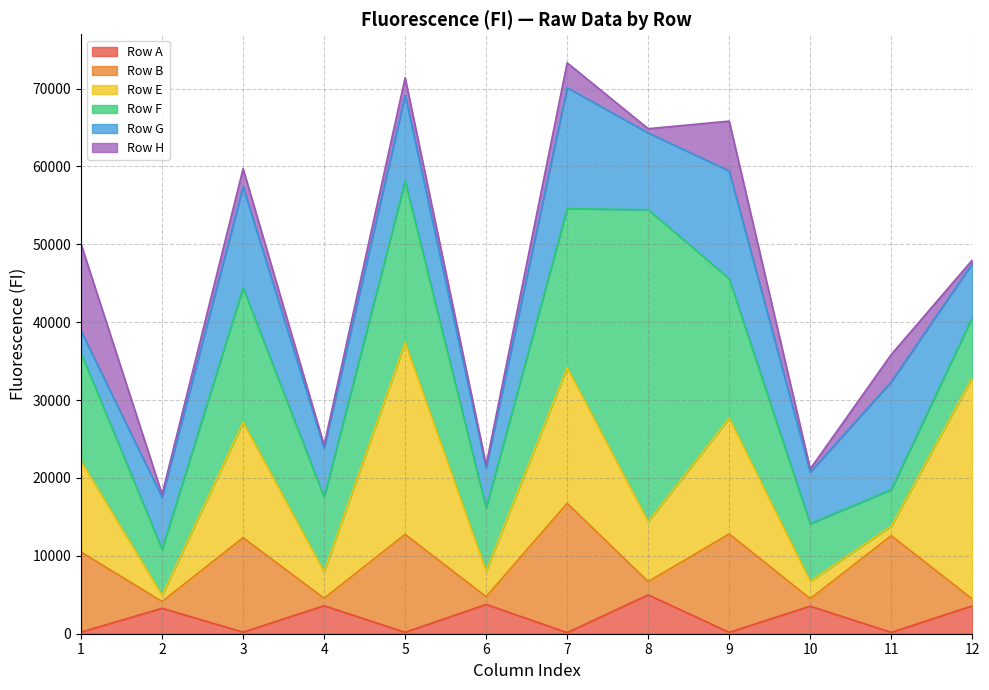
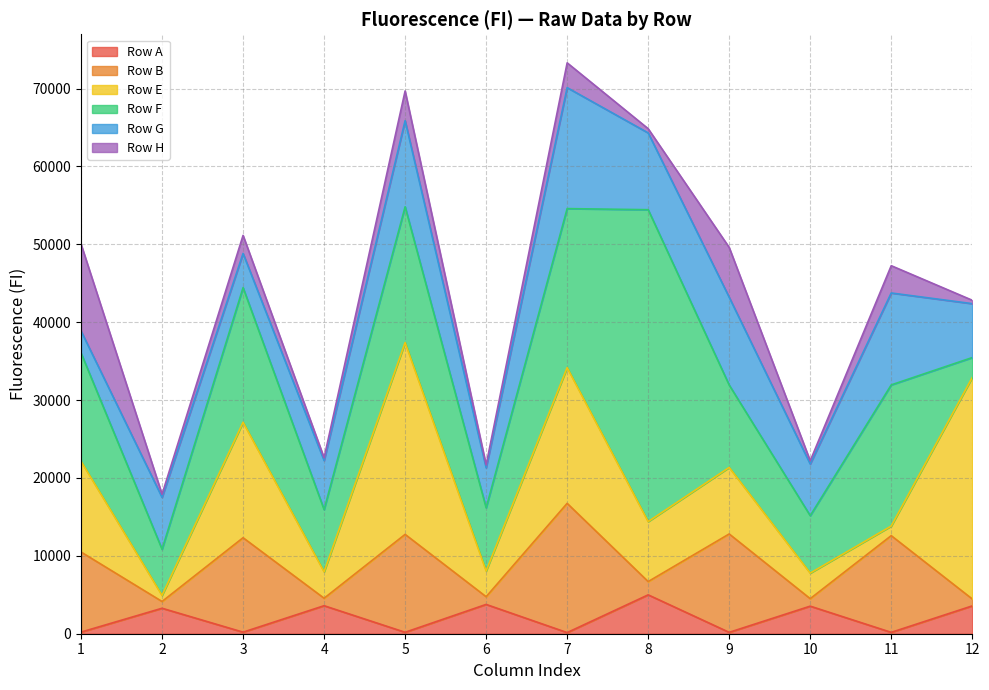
  {
    "Row E": {
      "1": 12000,
      "2": 1000,
      "3": 15000,
      "4": 3000,
      "5": 25000,
      "6": 3000,
      "7": 17000,
      "8": 8000,
-     "9": 15000,
-     "10": 2000,
+     "9": 9000,
+     "10": 3000,
      "11": 1000,
      "12": 28000
    },
    "Row F": {
      "1": 14000,
      "2": 6000,
      "3": 17000,
-     "4": 10000,
-     "5": 21000,
+     "4": 8000,
+     "5": 17000,
      "6": 8000,
      "7": 20000,
      "8": 40000,
-     "9": 18000,
+     "9": 11000,
      "10": 7000,
-     "11": 5000,
-     "12": 8000
+     "11": 18000,
+     "12": 3000
    },
    "Row G": {
      "1": 3000,
      "2": 7000,
-     "3": 13000,
+     "3": 4000,
      "4": 6000,
      "5": 11000,
      "6": 5000,
      "7": 16000,
      "8": 10000,
-     "9": 14000,
+     "9": 11000,
      "10": 7000,
-     "11": 14000,
+     "11": 12000,
      "12": 7000
    },
    "Row H": {
      "1": 11000,
      "2": 0,
      "3": 2000,
      "4": 0,
-     "5": 2000,
+     "5": 4000,
      "6": 0,
      "7": 3000,
      "8": 1000,
      "9": 6000,
      "10": 0,
      "11": 4000,
      "12": 0
    }
  }
